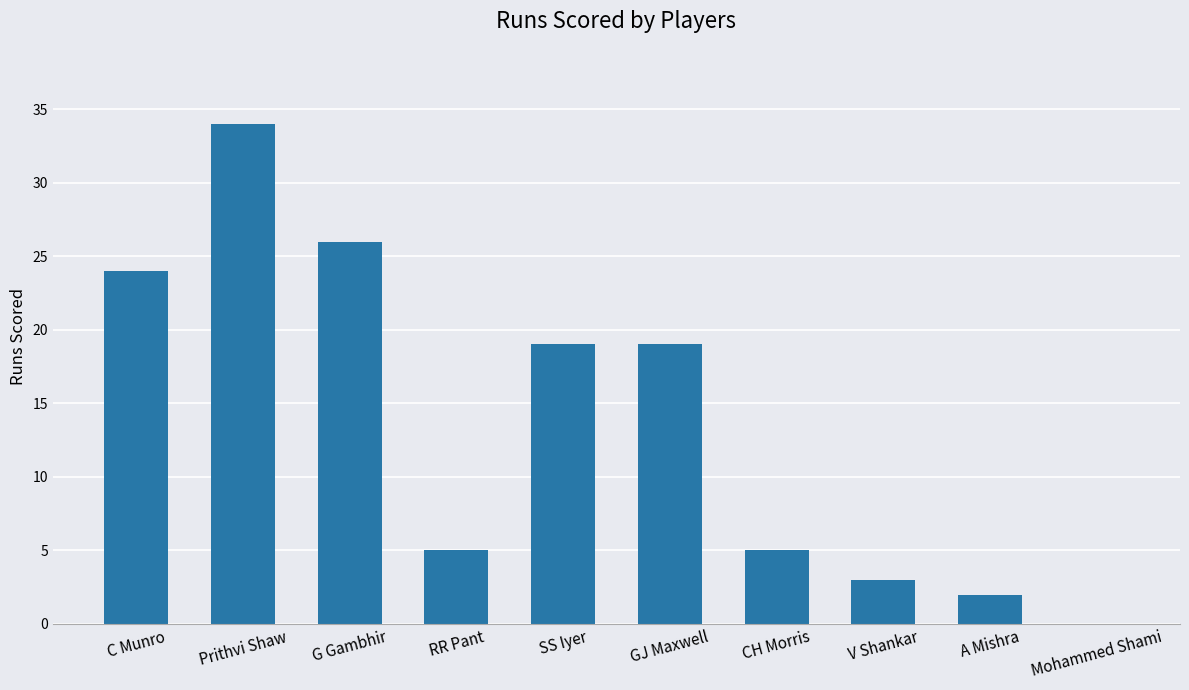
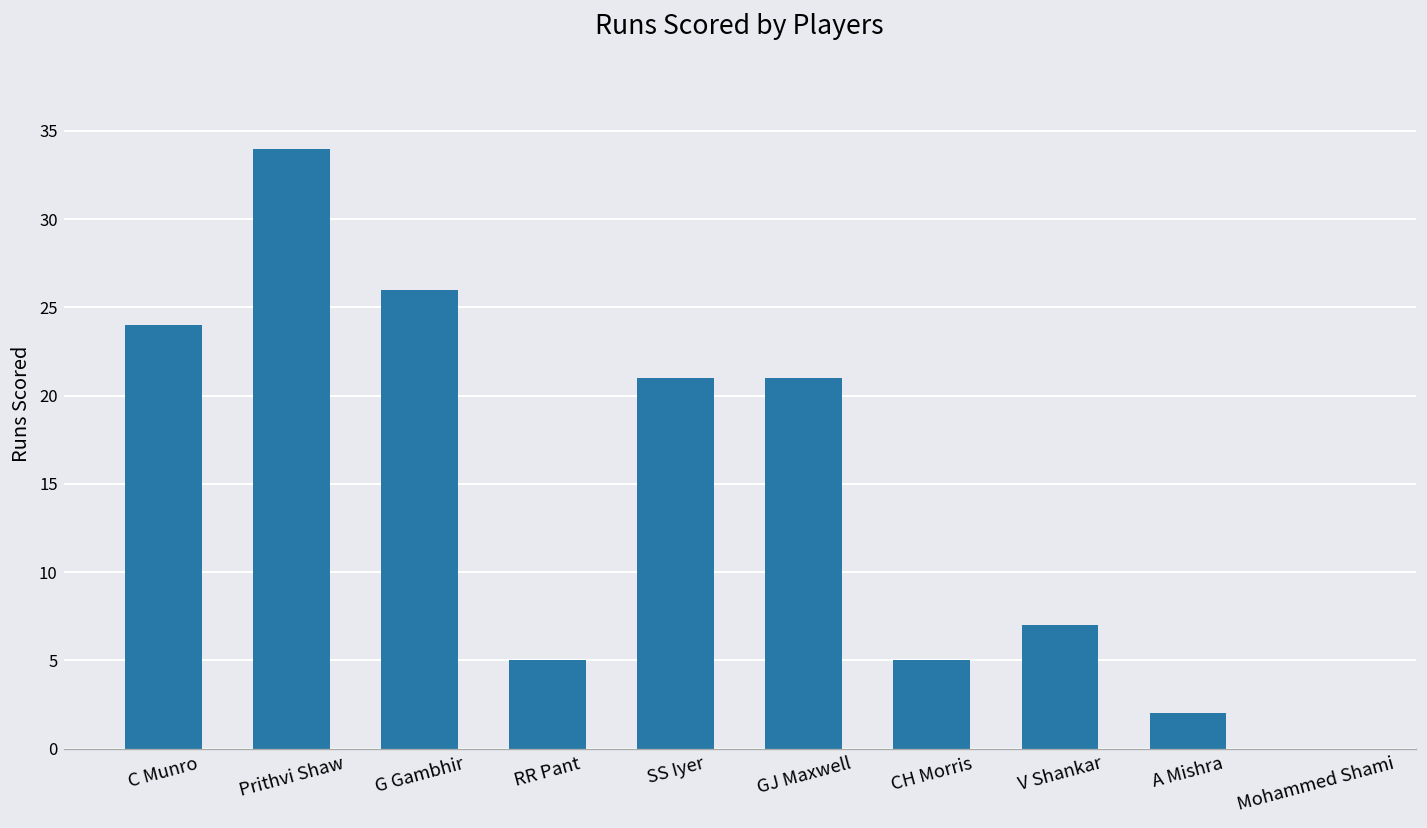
  {
    "C Munro": 24,
    "Prithvi Shaw": 34,
    "G Gambhir": 26,
    "RR Pant": 5,
-   "SS Iyer": 19,
-   "GJ Maxwell": 19,
+   "SS Iyer": 21,
+   "GJ Maxwell": 21,
    "CH Morris": 5,
-   "V Shankar": 3,
+   "V Shankar": 7,
    "A Mishra": 2,
    "Mohammed Shami": 0
  }
